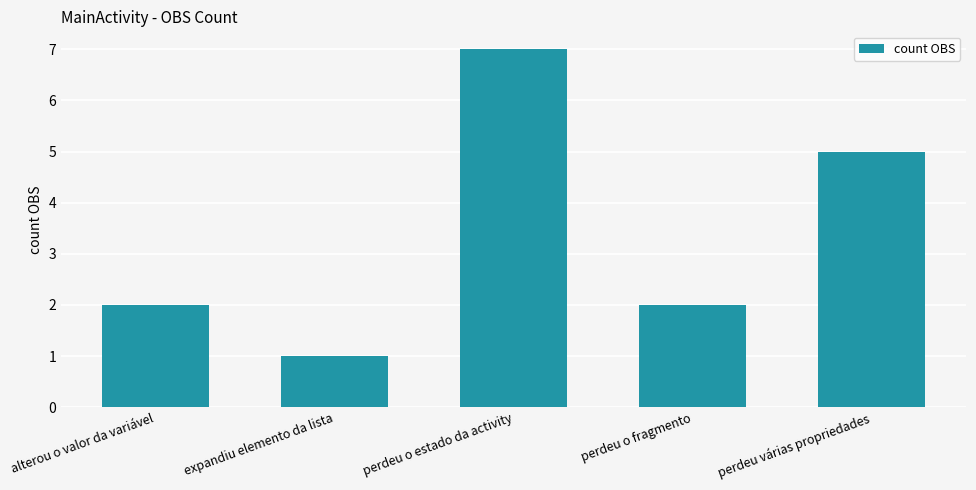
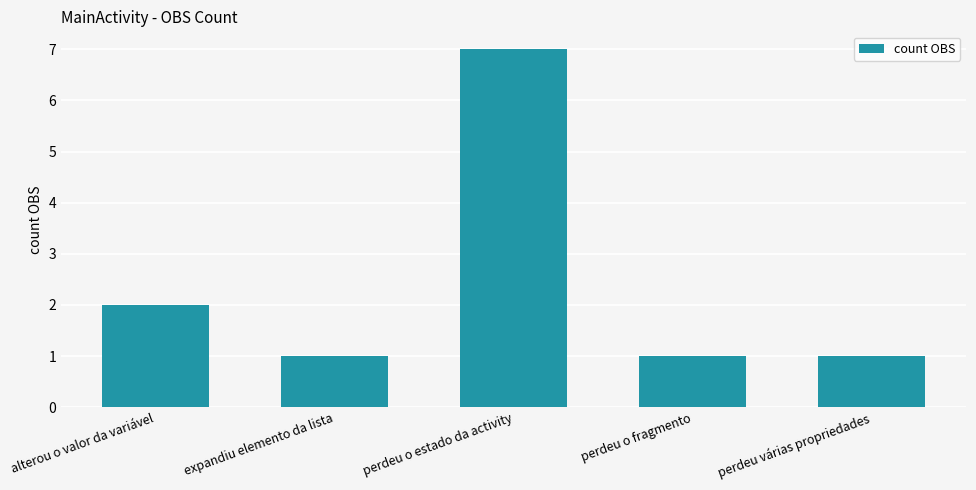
  {
    "alterou o valor da variável": 2,
    "expandiu elemento da lista": 1,
    "perdeu o estado da activity": 7,
-   "perdeu o fragmento": 2,
-   "perdeu várias propriedades": 5
+   "perdeu o fragmento": 1,
+   "perdeu várias propriedades": 1
  }
